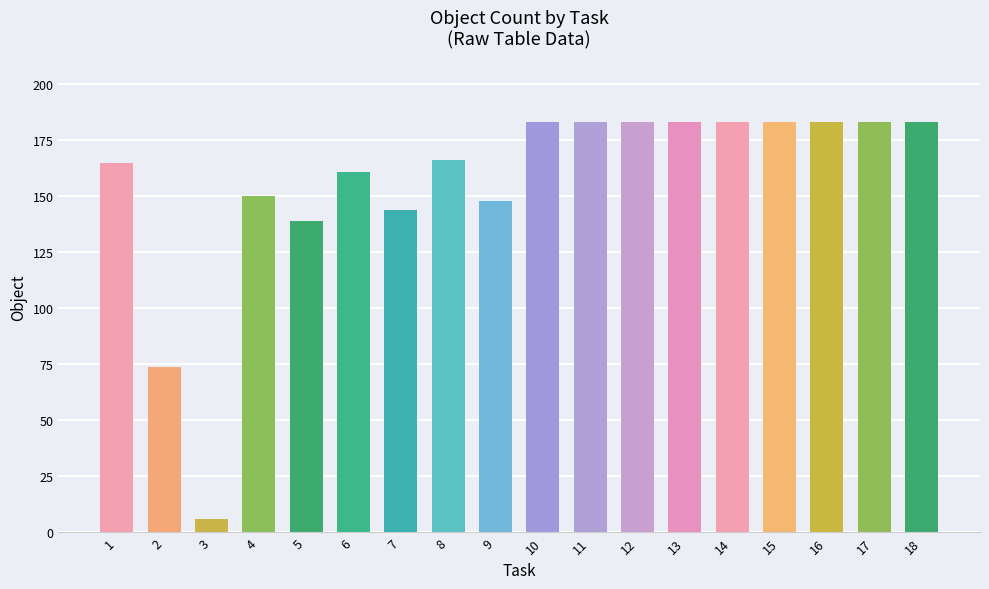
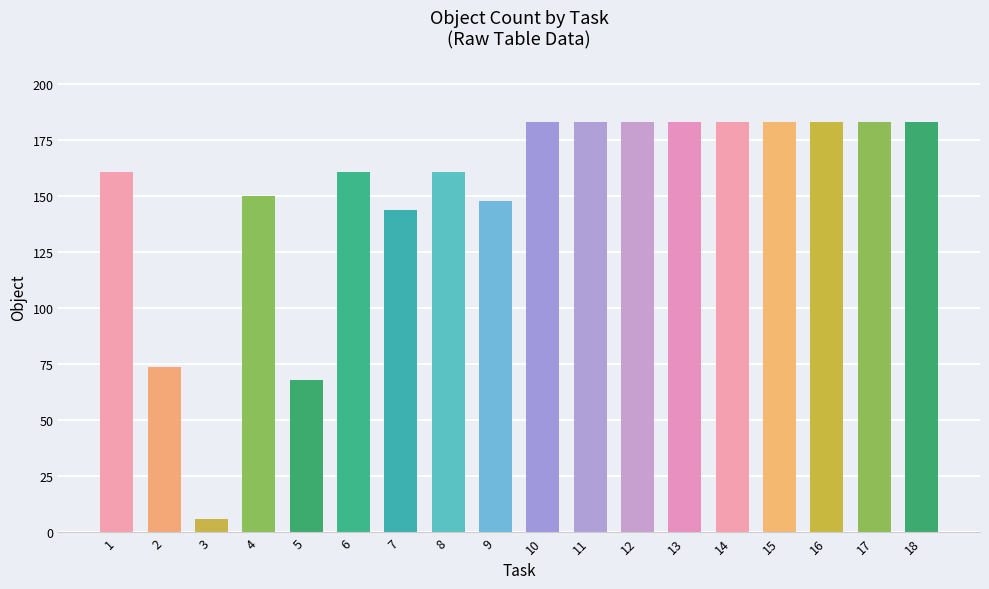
  {
-   "1": 165,
+   "1": 161,
    "2": 74,
    "3": 6,
    "4": 150,
-   "5": 139,
+   "5": 68,
    "6": 161,
    "7": 144,
-   "8": 166,
+   "8": 161,
    "9": 148,
    "10": 183,
    "11": 183,
    "12": 183,
    "13": 183,
    "14": 183,
    "15": 183,
    "16": 183,
    "17": 183,
    "18": 183
  }
